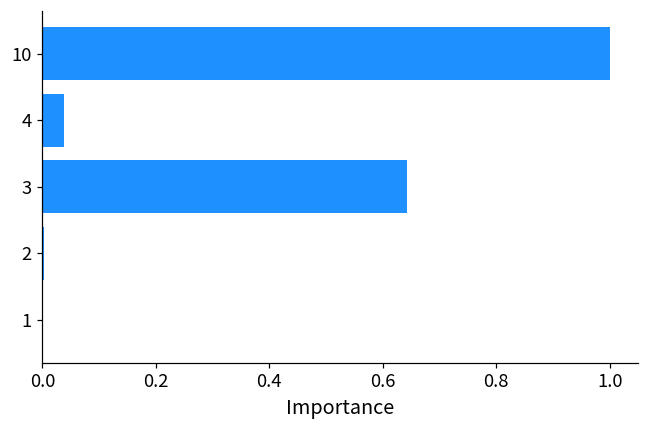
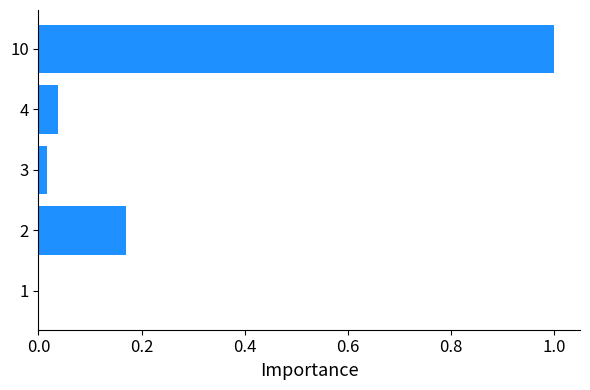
  {
    "10": 1.00,
    "4": 0.04,
-   "3": 0.64,
-   "2": 0.00,
+   "3": 0.02,
+   "2": 0.17,
    "1": 0.00
  }
